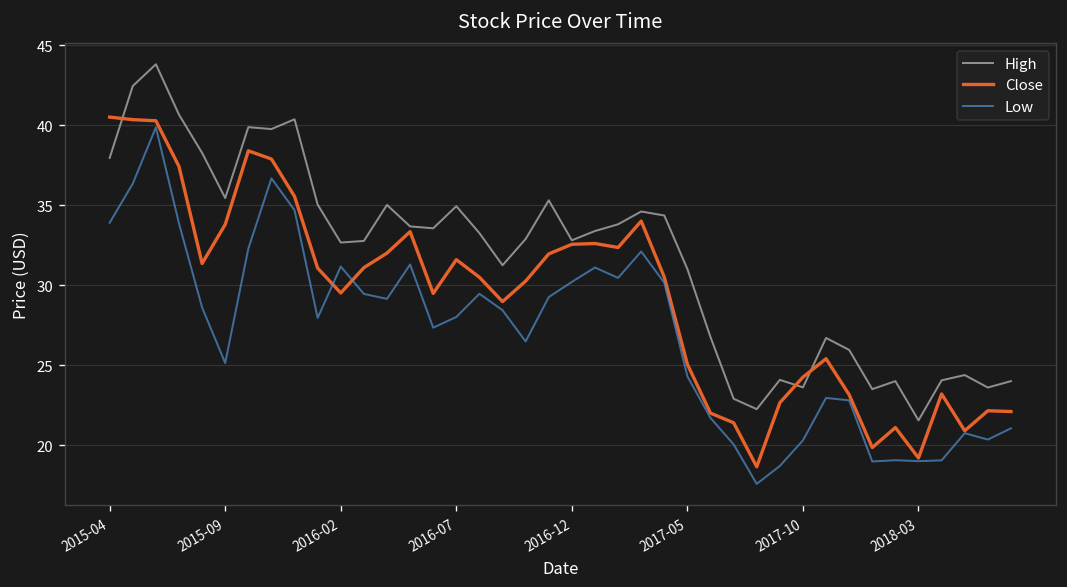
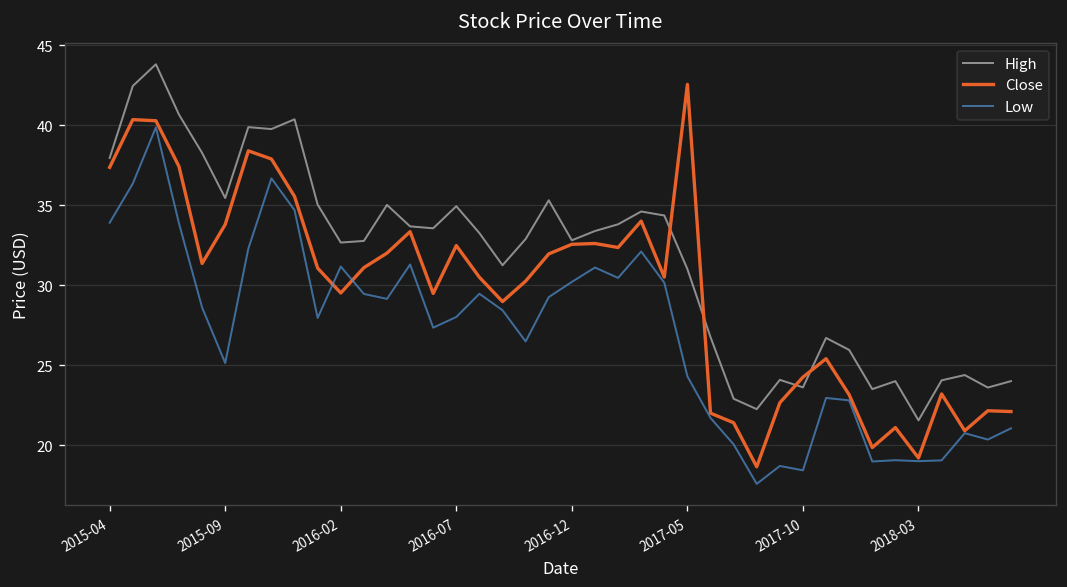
  {
    "High": {
      "2015-04": 38.0,
      "2015-09": 35.4,
      "2016-02": 32.7,
      "2016-07": 34.9,
      "2016-12": 32.8,
      "2017-05": 31.0,
      "2017-10": 23.6,
      "2018-03": 21.5
    },
    "Close": {
-     "2015-04": 40.5,
+     "2015-04": 37.4,
      "2015-09": 33.8,
      "2016-02": 29.5,
-     "2016-07": 31.6,
+     "2016-07": 32.5,
      "2016-12": 32.5,
-     "2017-05": 25.0,
+     "2017-05": 42.5,
      "2017-10": 24.3,
      "2018-03": 19.2
    },
    "Low": {
      "2015-04": 33.9,
      "2015-09": 25.1,
      "2016-02": 31.2,
      "2016-07": 28.0,
      "2016-12": 30.2,
      "2017-05": 24.3,
-     "2017-10": 20.3,
+     "2017-10": 18.4,
      "2018-03": 19.0
    }
  }
